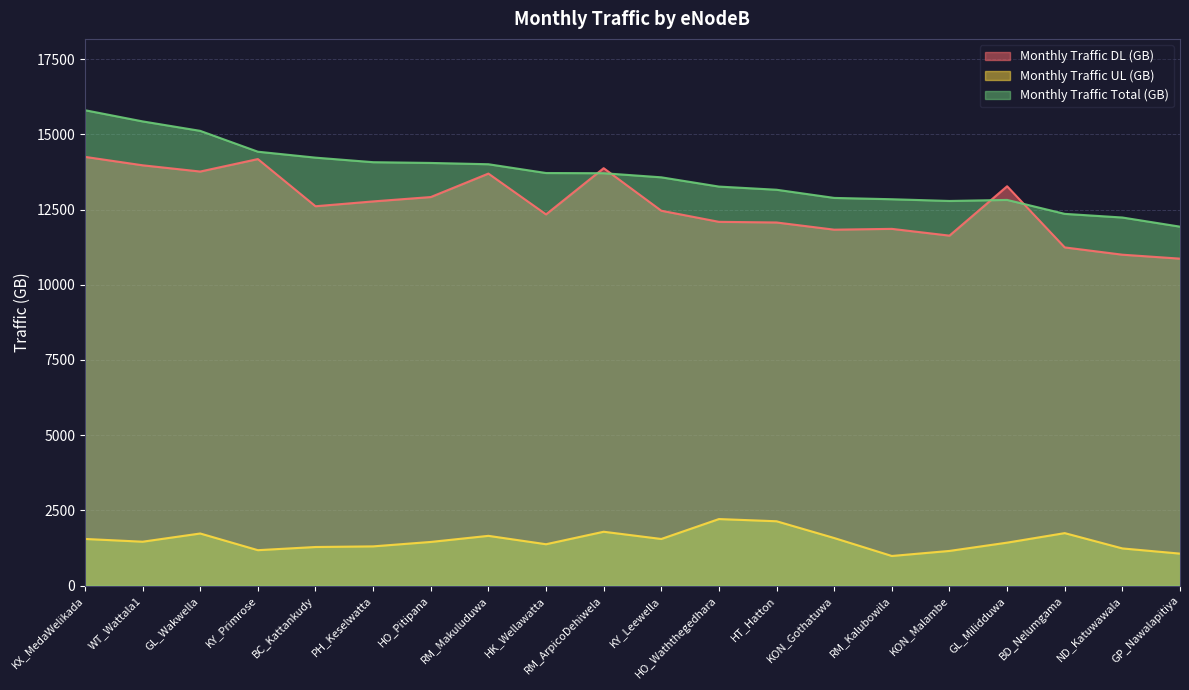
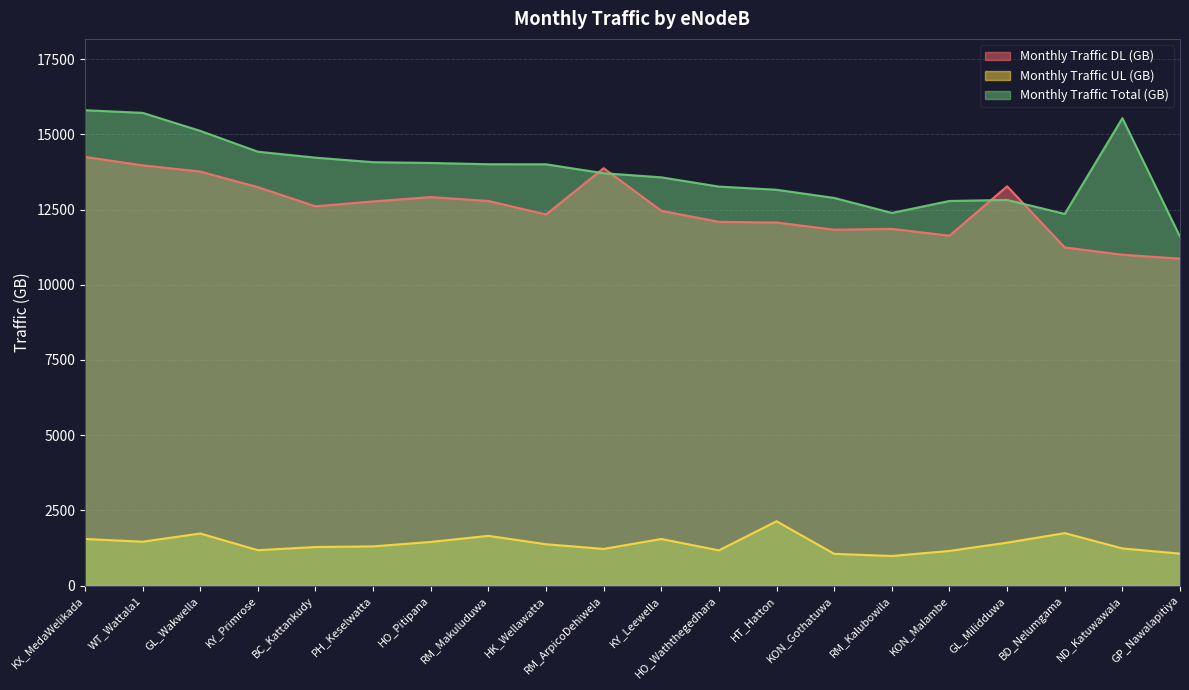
  {
    "Monthly Traffic DL (GB)": {
      "KX_MedaWelikada": 14200,
      "WT_Wattala1": 14000,
      "GL_Wakwella": 13800,
-     "KY_Primrose": 14200,
+     "KY_Primrose": 13200,
      "BC_Kattankudy": 12600,
      "PH_Keselwatta": 12800,
      "HO_Pitipana": 12900,
-     "RM_Makuluduwa": 13700,
+     "RM_Makuluduwa": 12800,
      "HK_Wellawatta": 12300,
      "RM_ArpicoDehiwela": 13900,
      "KY_Leewella": 12500,
      "HO_Waththegedhara": 12100,
      "HT_Hatton": 12100,
      "KON_Gothatuwa": 11800,
      "RM_Kalubowila": 11900,
      "KON_Malambe": 11600,
      "GL_Milidduwa": 13300,
      "BD_Nelumgama": 11200,
      "ND_Katuwawala": 11000,
      "GP_Nawalapitiya": 10900
    },
    "Monthly Traffic UL (GB)": {
      "KX_MedaWelikada": 1600,
      "WT_Wattala1": 1500,
      "GL_Wakwella": 1700,
      "KY_Primrose": 1200,
      "BC_Kattankudy": 1300,
      "PH_Keselwatta": 1300,
      "HO_Pitipana": 1500,
      "RM_Makuluduwa": 1700,
      "HK_Wellawatta": 1400,
-     "RM_ArpicoDehiwela": 1800,
+     "RM_ArpicoDehiwela": 1200,
      "KY_Leewella": 1500,
-     "HO_Waththegedhara": 2200,
+     "HO_Waththegedhara": 1200,
      "HT_Hatton": 2100,
-     "KON_Gothatuwa": 1600,
+     "KON_Gothatuwa": 1100,
      "RM_Kalubowila": 1000,
      "KON_Malambe": 1200,
      "GL_Milidduwa": 1400,
      "BD_Nelumgama": 1700,
      "ND_Katuwawala": 1200,
      "GP_Nawalapitiya": 1100
    },
    "Monthly Traffic Total (GB)": {
      "KX_MedaWelikada": 15800,
-     "WT_Wattala1": 15400,
+     "WT_Wattala1": 15700,
      "GL_Wakwella": 15100,
      "KY_Primrose": 14400,
      "BC_Kattankudy": 14200,
      "PH_Keselwatta": 14100,
      "HO_Pitipana": 14000,
      "RM_Makuluduwa": 14000,
-     "HK_Wellawatta": 13700,
+     "HK_Wellawatta": 14000,
      "RM_ArpicoDehiwela": 13700,
      "KY_Leewella": 13600,
      "HO_Waththegedhara": 13300,
      "HT_Hatton": 13200,
      "KON_Gothatuwa": 12900,
-     "RM_Kalubowila": 12800,
+     "RM_Kalubowila": 12400,
      "KON_Malambe": 12800,
      "GL_Milidduwa": 12800,
      "BD_Nelumgama": 12400,
-     "ND_Katuwawala": 12200,
-     "GP_Nawalapitiya": 11900
+     "ND_Katuwawala": 15500,
+     "GP_Nawalapitiya": 11600
    }
  }
